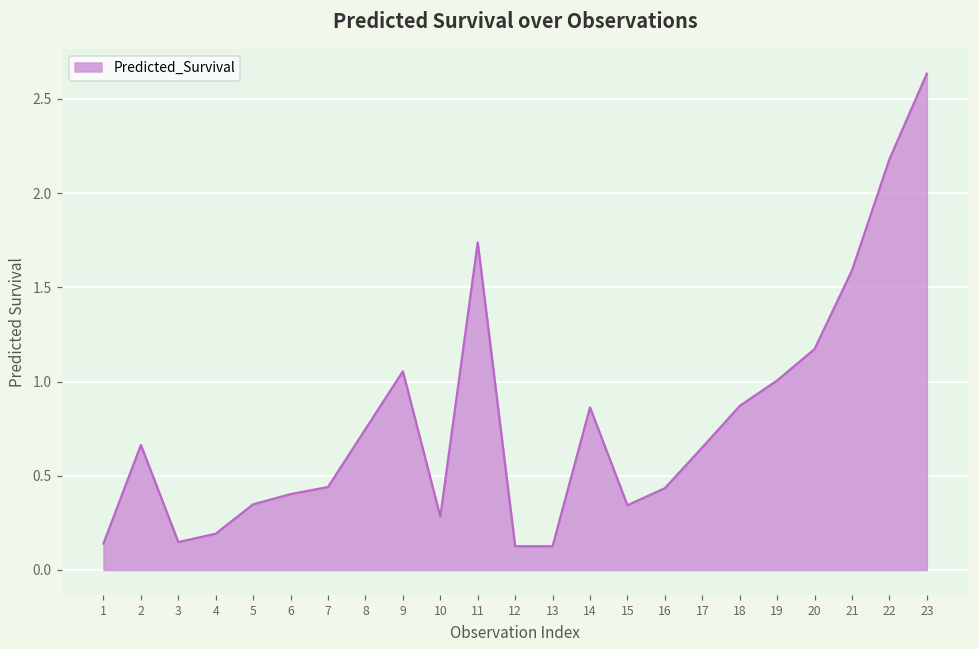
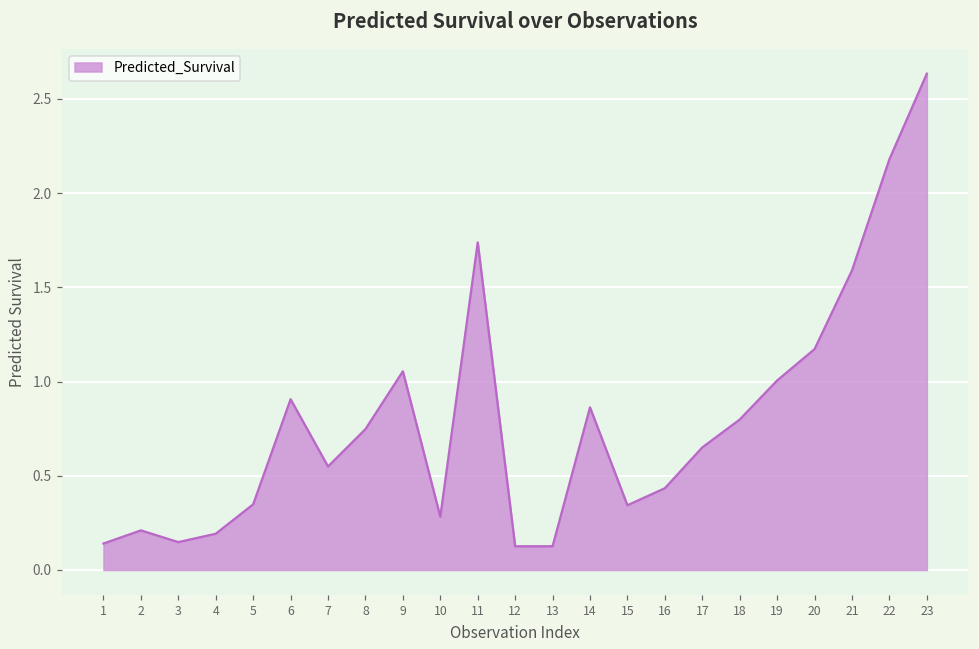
  {
    "1": 0.14,
-   "2": 0.66,
+   "2": 0.21,
    "3": 0.15,
    "4": 0.19,
    "5": 0.35,
-   "6": 0.40,
-   "7": 0.44,
+   "6": 0.91,
+   "7": 0.55,
    "8": 0.75,
    "9": 1.05,
    "10": 0.28,
    "11": 1.74,
    "12": 0.13,
    "13": 0.13,
    "14": 0.86,
    "15": 0.34,
    "16": 0.43,
    "17": 0.65,
-   "18": 0.87,
+   "18": 0.80,
    "19": 1.01,
    "20": 1.17,
    "21": 1.59,
    "22": 2.18,
    "23": 2.63
  }
